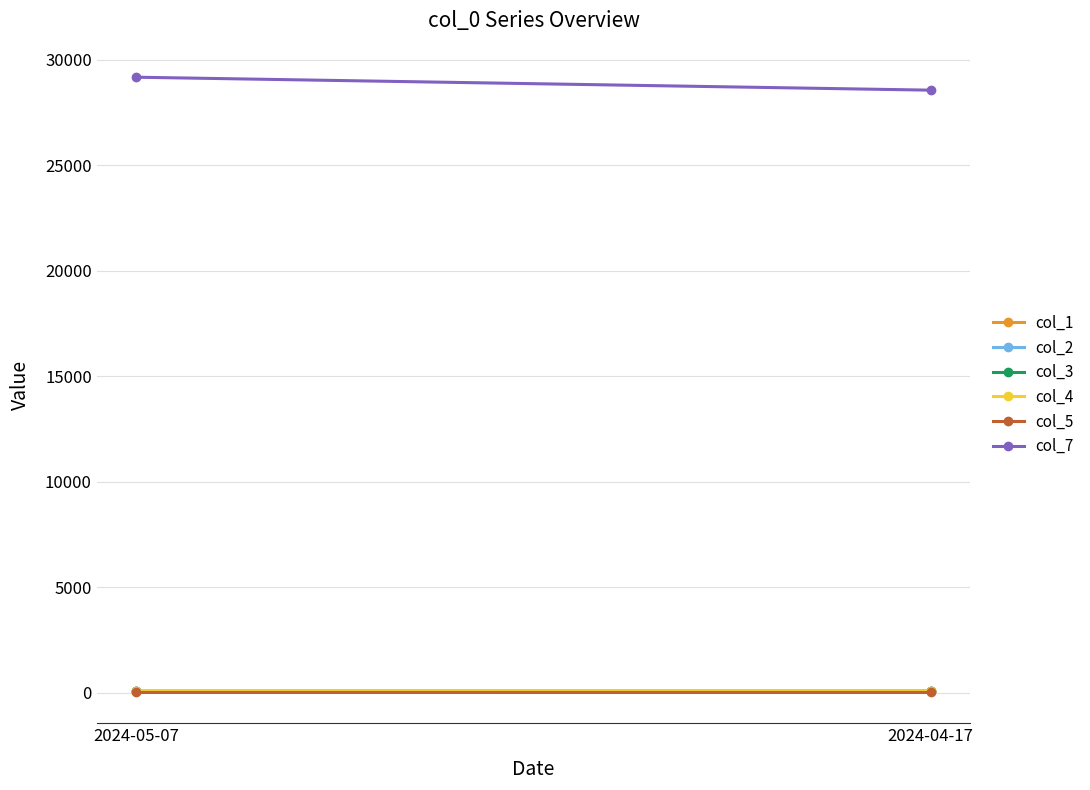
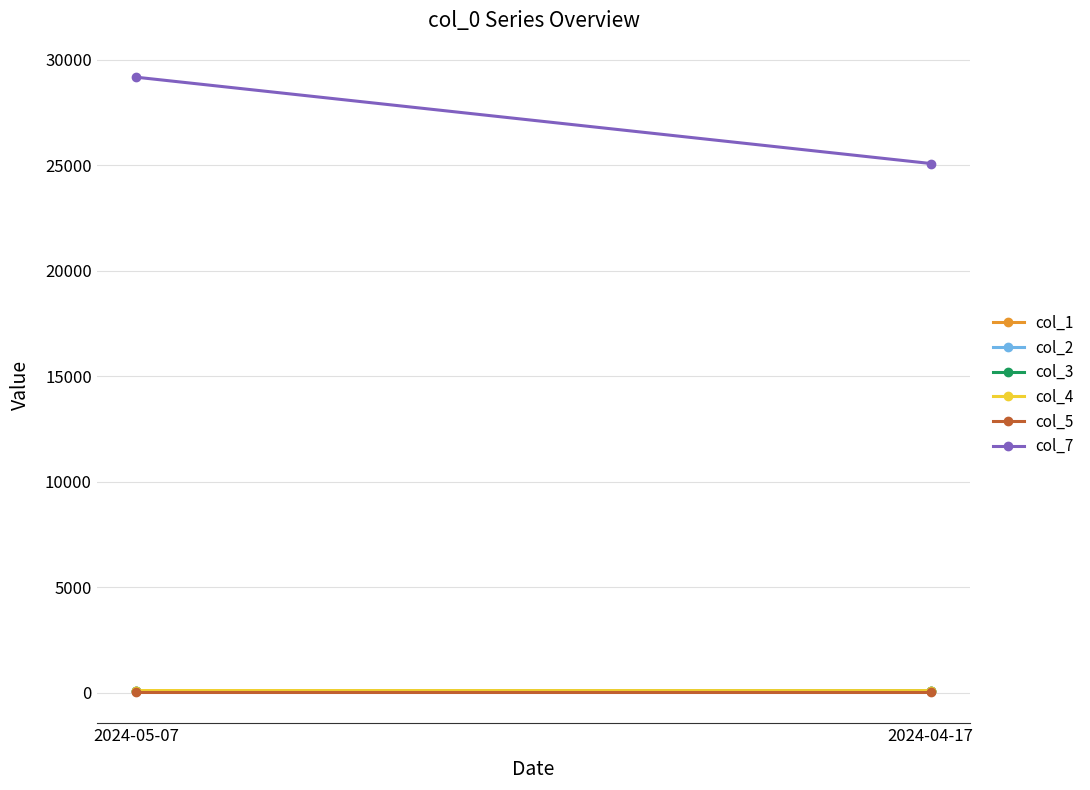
  {
    "col_7": {
      "2024-05-07": 29200,
-     "2024-04-17": 28600
+     "2024-04-17": 25100
    }
  }
